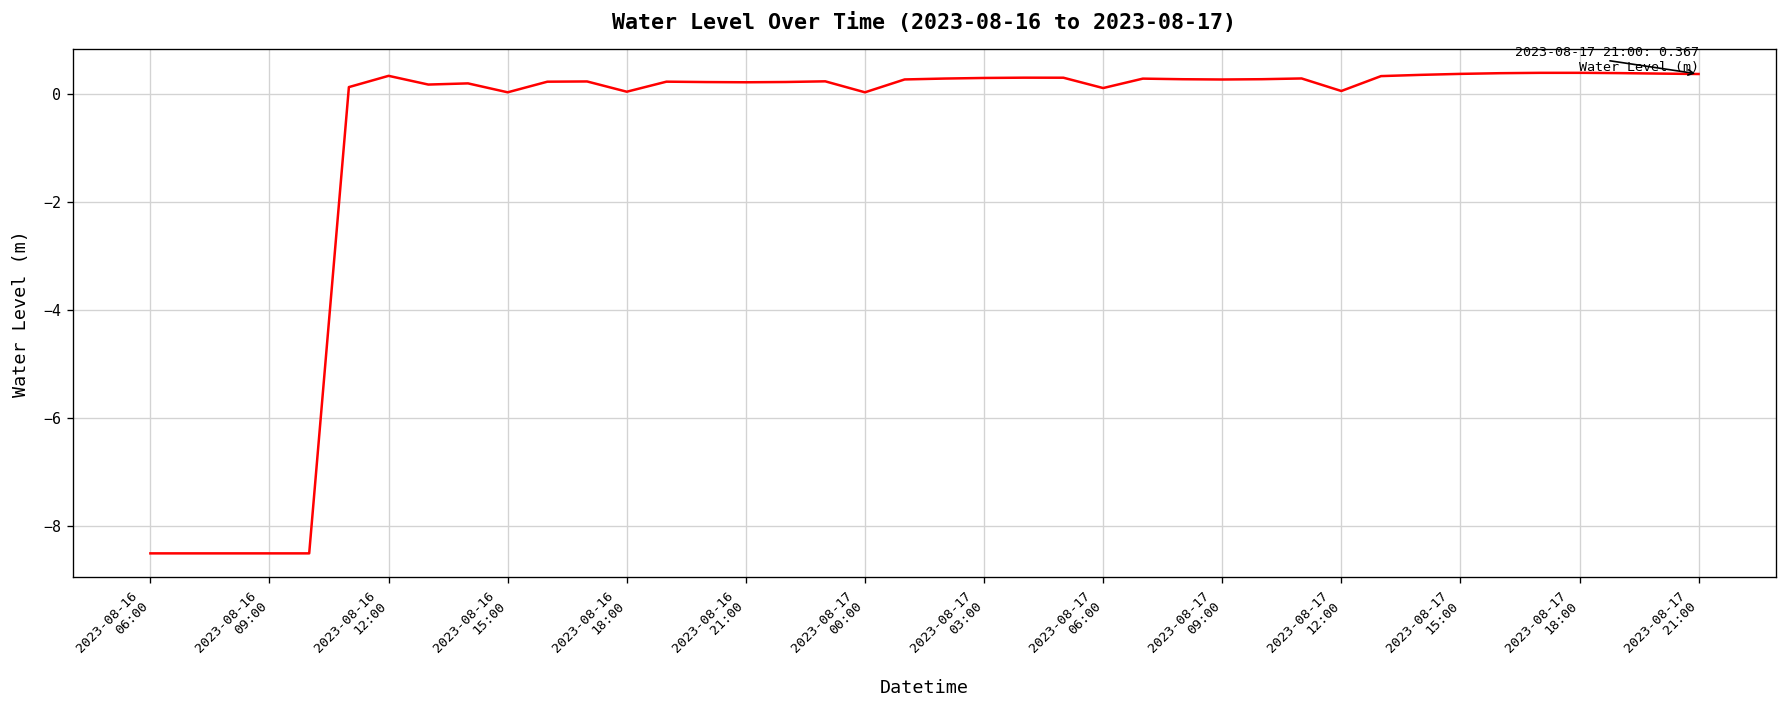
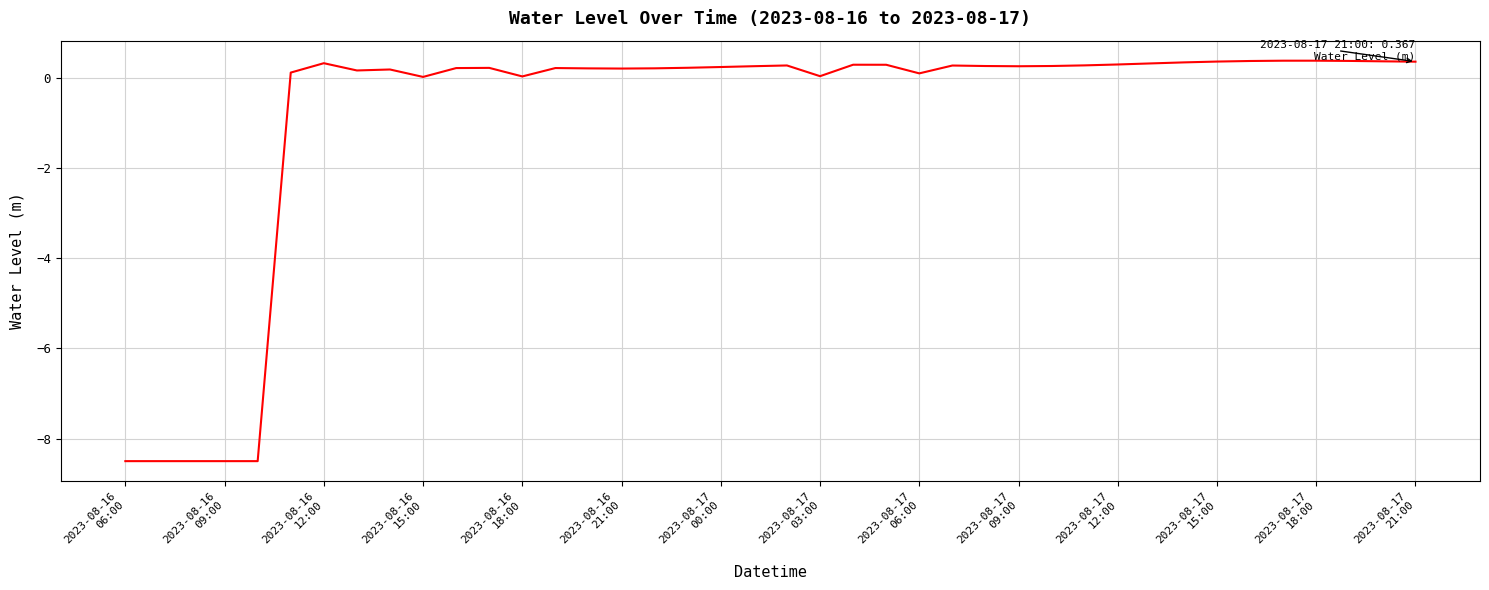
  {
    "2023-08-16 06:00": -8.5,
    "2023-08-16 09:00": -8.5,
    "2023-08-16 12:00": 0.3,
    "2023-08-16 15:00": 0.0,
    "2023-08-16 18:00": 0.0,
    "2023-08-16 21:00": 0.2,
-   "2023-08-17 00:00": 0.0,
-   "2023-08-17 03:00": 0.3,
+   "2023-08-17 00:00": 0.2,
+   "2023-08-17 03:00": 0.0,
    "2023-08-17 06:00": 0.1,
    "2023-08-17 09:00": 0.3,
-   "2023-08-17 12:00": 0.1,
+   "2023-08-17 12:00": 0.3,
    "2023-08-17 15:00": 0.4
  }
